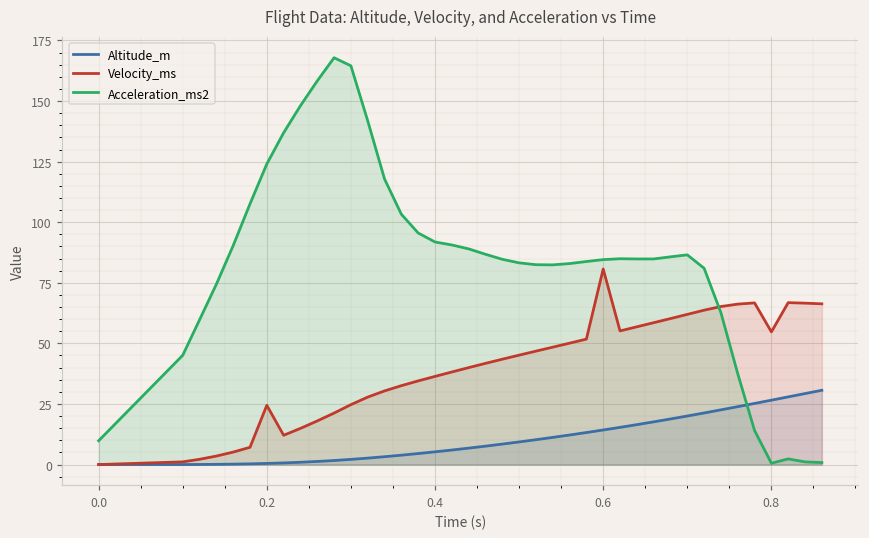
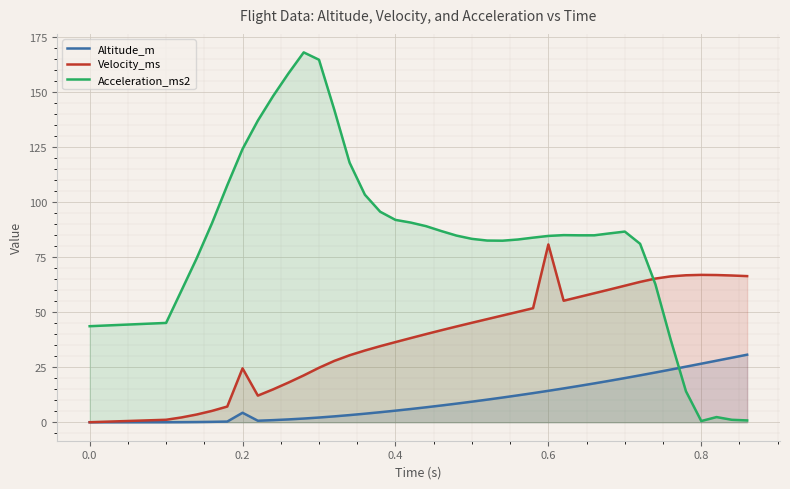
  {
    "Altitude_m": {
-     "0.2": 0,
+     "0.2": 4,
      "0.4": 5,
      "0.6": 14,
      "0.8": 27
    },
    "Velocity_ms": {
      "0.2": 24,
      "0.4": 36,
      "0.6": 81,
-     "0.8": 55
+     "0.8": 67
    },
    "Acceleration_ms2": {
-     "0.0": 10,
+     "0.0": 44,
      "0.2": 124,
      "0.4": 92,
      "0.6": 85,
      "0.8": 1
    }
  }
